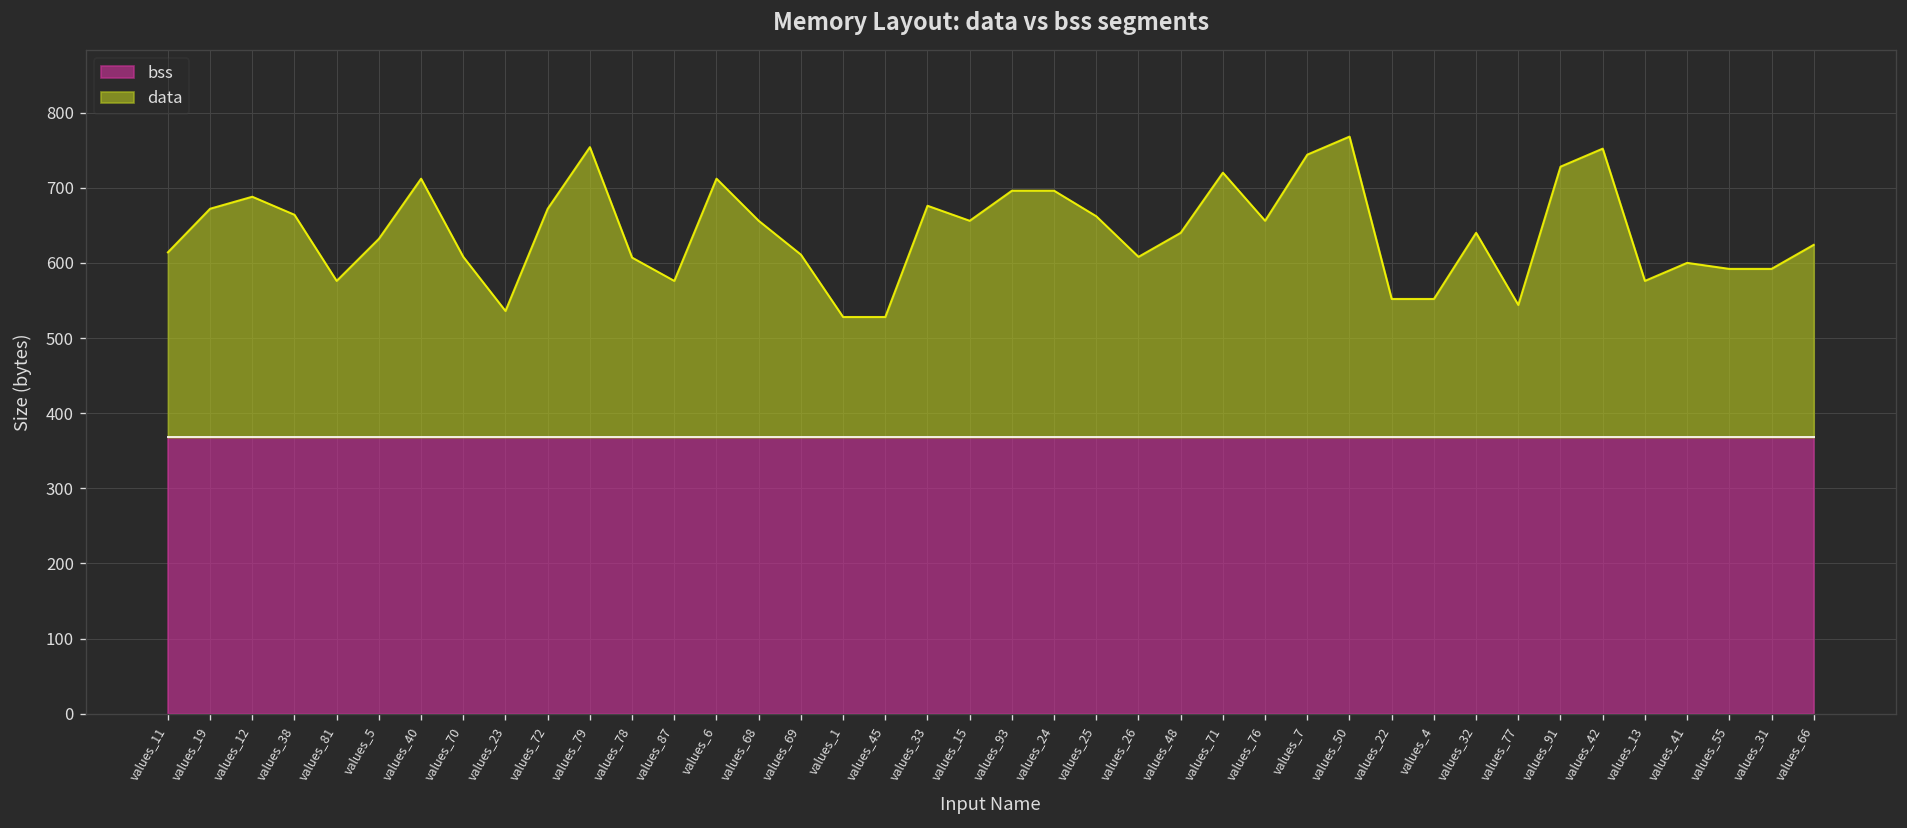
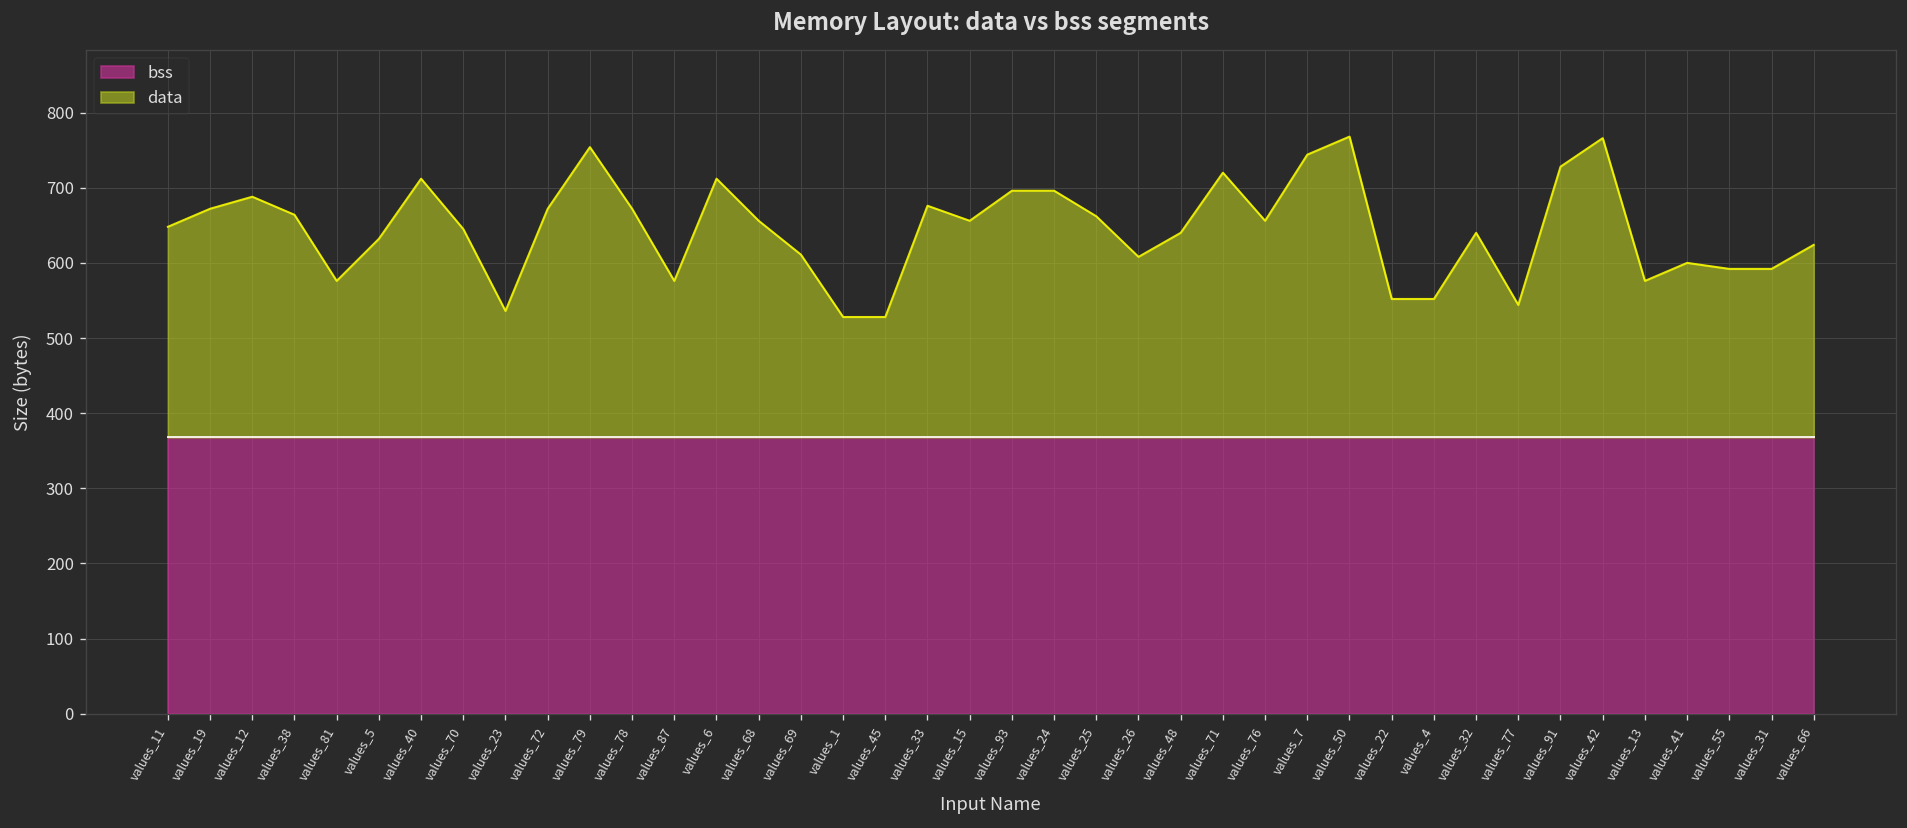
  {
    "bss": {
      "values_11": 370,
      "values_19": 370,
      "values_12": 370,
      "values_38": 370,
      "values_81": 370,
      "values_5": 370,
      "values_40": 370,
      "values_70": 370,
      "values_23": 370,
      "values_72": 370,
      "values_79": 370,
      "values_78": 370,
      "values_87": 370,
      "values_6": 370,
      "values_68": 370,
      "values_69": 370,
      "values_1": 370,
      "values_45": 370,
      "values_33": 370,
      "values_15": 370,
      "values_93": 370,
      "values_24": 370,
      "values_25": 370,
      "values_26": 370,
      "values_48": 370,
      "values_71": 370,
      "values_76": 370,
      "values_7": 370,
      "values_50": 370,
      "values_22": 370,
      "values_4": 370,
      "values_32": 370,
      "values_77": 370,
      "values_91": 370,
      "values_42": 370,
      "values_13": 370,
      "values_41": 370,
      "values_55": 370,
      "values_31": 370,
      "values_66": 370
    },
    "data": {
-     "values_11": 610,
+     "values_11": 650,
      "values_19": 670,
      "values_12": 690,
      "values_38": 660,
      "values_81": 580,
      "values_5": 630,
      "values_40": 710,
-     "values_70": 610,
+     "values_70": 650,
      "values_23": 540,
      "values_72": 670,
      "values_79": 750,
-     "values_78": 610,
+     "values_78": 670,
      "values_87": 580,
      "values_6": 710,
      "values_68": 660,
      "values_69": 610,
      "values_1": 530,
      "values_45": 530,
      "values_33": 680,
      "values_15": 660,
      "values_93": 700,
      "values_24": 700,
      "values_25": 660,
      "values_26": 610,
      "values_48": 640,
      "values_71": 720,
      "values_76": 660,
      "values_7": 740,
      "values_50": 770,
      "values_22": 550,
      "values_4": 550,
      "values_32": 640,
      "values_77": 540,
      "values_91": 730,
-     "values_42": 750,
+     "values_42": 770,
      "values_13": 580,
      "values_41": 600,
      "values_55": 590,
      "values_31": 590,
      "values_66": 620
    }
  }
